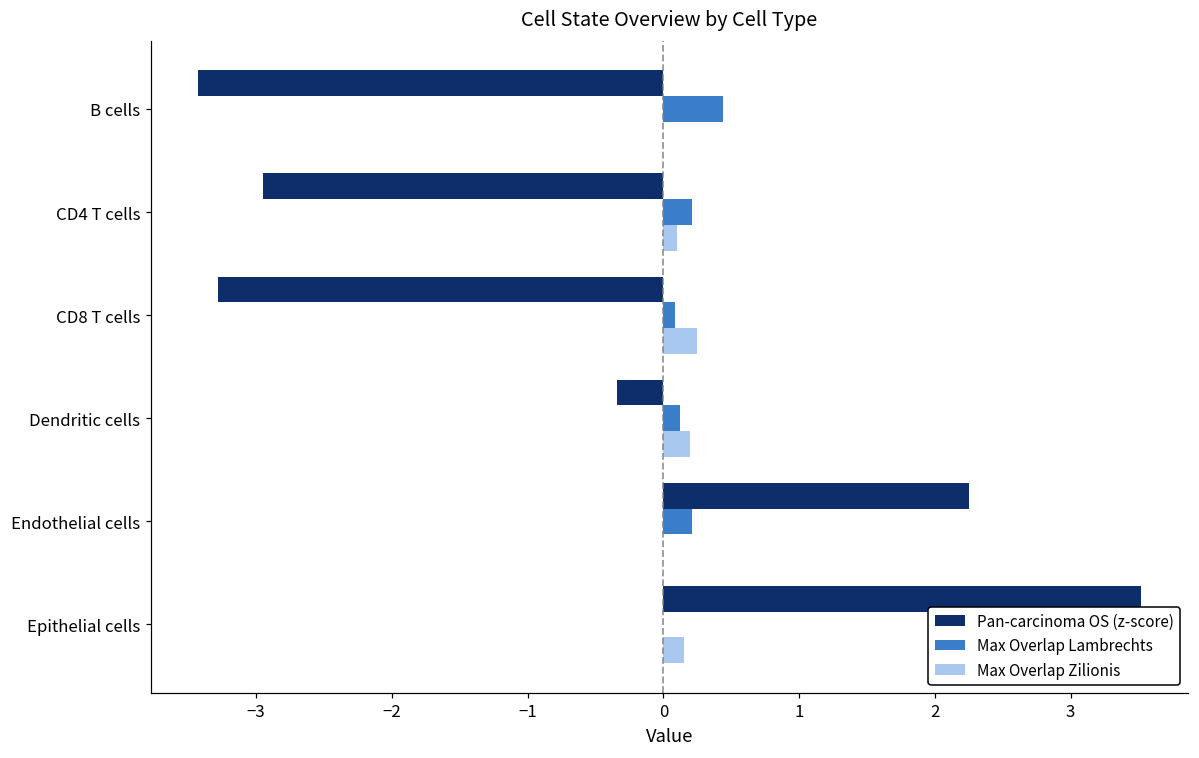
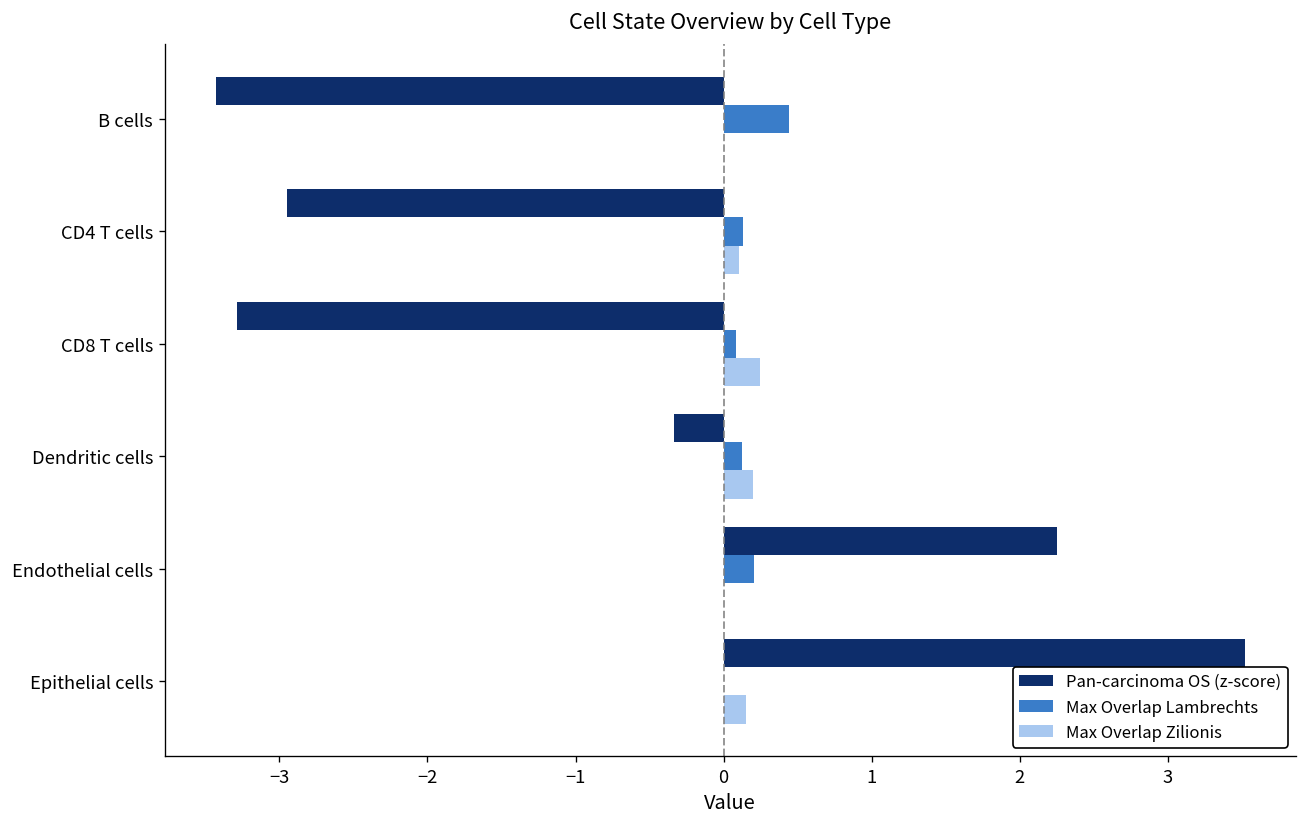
  {
    "Pan-carcinoma OS (z-score)": {
      "B cells": -3.43,
      "CD4 T cells": -2.95,
      "CD8 T cells": -3.28,
      "Dendritic cells": -0.34,
      "Endothelial cells": 2.25,
      "Epithelial cells": 3.52
    },
    "Max Overlap Lambrechts": {
      "B cells": 0.44,
-     "CD4 T cells": 0.21,
+     "CD4 T cells": 0.13,
      "CD8 T cells": 0.08,
      "Dendritic cells": 0.12,
      "Endothelial cells": 0.21,
      "Epithelial cells": 0.00
    },
    "Max Overlap Zilionis": {
      "B cells": 0.00,
      "CD4 T cells": 0.10,
      "CD8 T cells": 0.25,
      "Dendritic cells": 0.20,
      "Endothelial cells": 0.00,
      "Epithelial cells": 0.15
    }
  }
